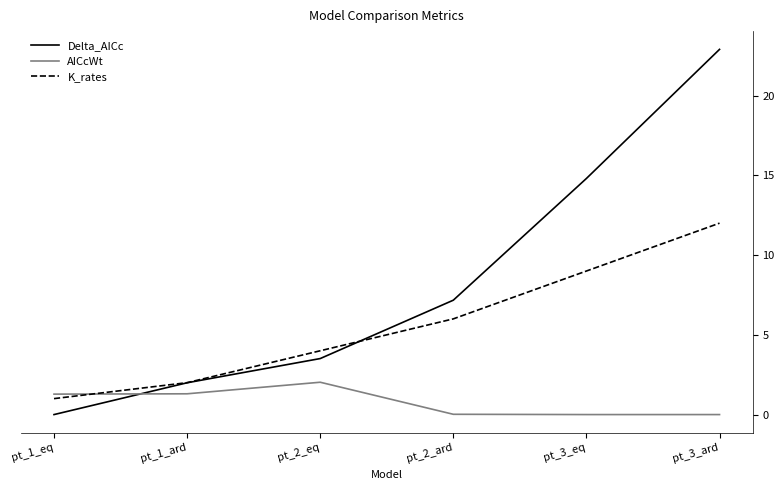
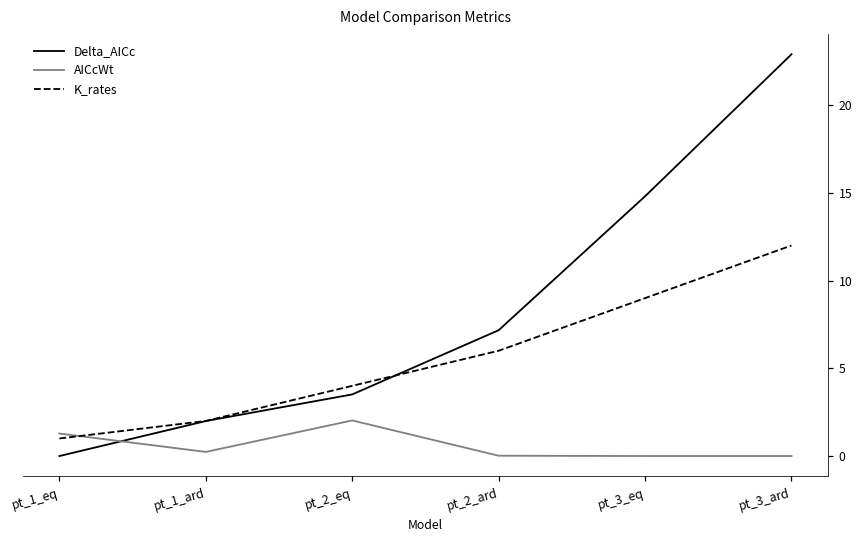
  {
    "AICcWt": {
      "pt_1_eq": 1.3,
-     "pt_1_ard": 1.3,
+     "pt_1_ard": 0.2,
      "pt_2_eq": 2.0,
      "pt_2_ard": 0.0,
      "pt_3_eq": 0.0,
      "pt_3_ard": 0.0
    }
  }
